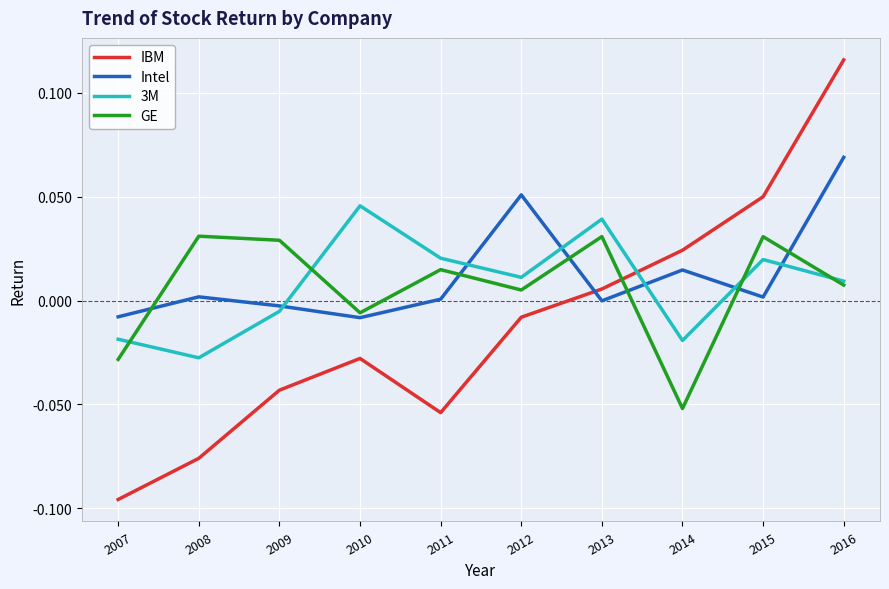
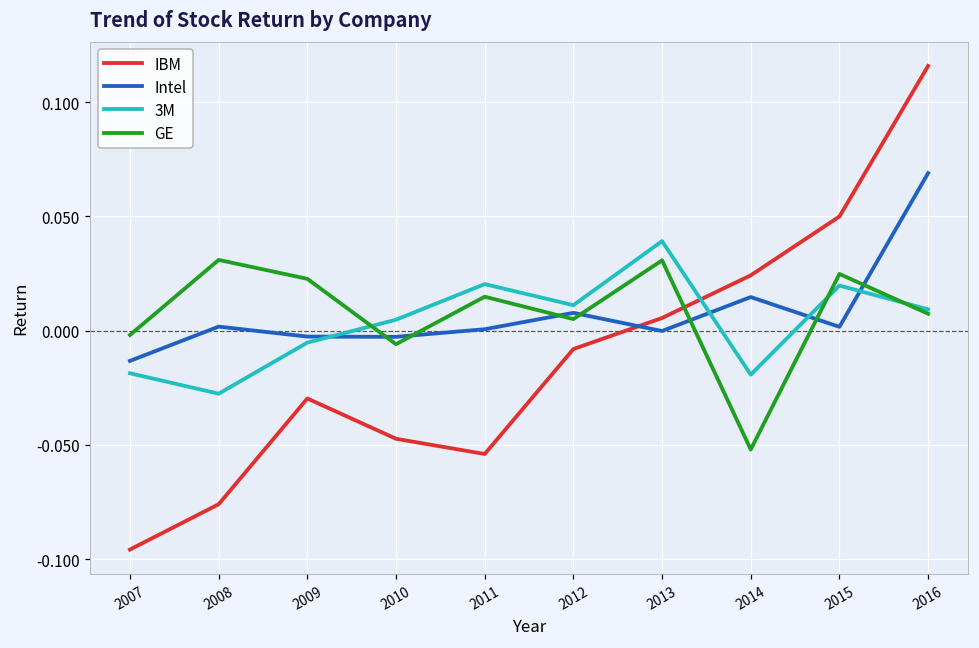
  {
    "IBM": {
      "2007": -0.096,
      "2008": -0.076,
-     "2009": -0.043,
-     "2010": -0.028,
+     "2009": -0.030,
+     "2010": -0.047,
      "2011": -0.054,
      "2012": -0.008,
      "2013": 0.006,
      "2014": 0.024,
      "2015": 0.050,
      "2016": 0.116
    },
    "Intel": {
-     "2007": -0.008,
+     "2007": -0.013,
      "2008": 0.002,
      "2009": -0.003,
-     "2010": -0.008,
+     "2010": -0.003,
      "2011": 0.001,
-     "2012": 0.051,
+     "2012": 0.008,
      "2013": 0.000,
      "2014": 0.015,
      "2015": 0.002,
      "2016": 0.069
    },
    "3M": {
      "2007": -0.019,
      "2008": -0.028,
      "2009": -0.005,
-     "2010": 0.046,
+     "2010": 0.005,
      "2011": 0.020,
      "2012": 0.011,
      "2013": 0.039,
      "2014": -0.019,
      "2015": 0.020,
      "2016": 0.009
    },
    "GE": {
-     "2007": -0.028,
+     "2007": -0.002,
      "2008": 0.031,
-     "2009": 0.029,
+     "2009": 0.023,
      "2010": -0.006,
      "2011": 0.015,
      "2012": 0.005,
      "2013": 0.031,
      "2014": -0.052,
-     "2015": 0.031,
+     "2015": 0.025,
      "2016": 0.007
    }
  }
